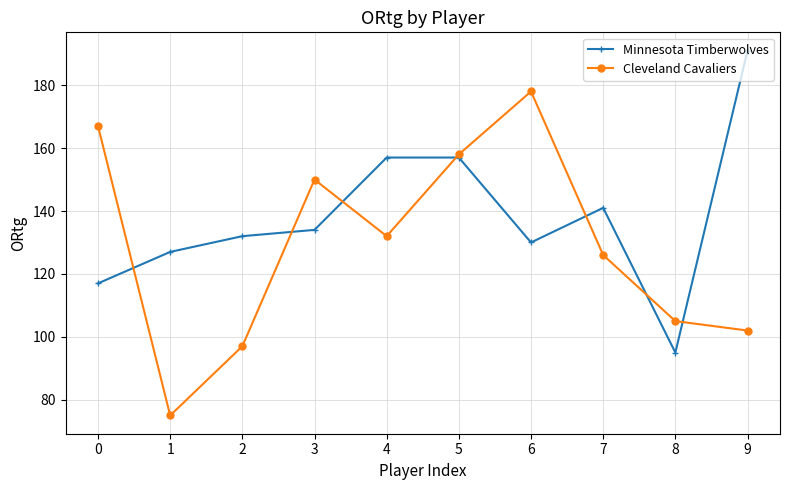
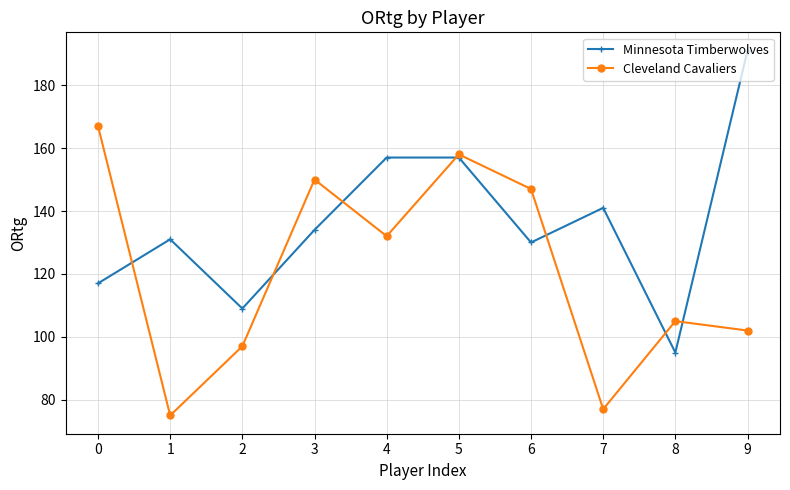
  {
    "Minnesota Timberwolves": {
      "0": 117,
-     "1": 127,
-     "2": 132,
+     "1": 131,
+     "2": 109,
      "3": 134,
      "4": 157,
      "5": 157,
      "6": 130,
      "7": 141,
      "8": 95
    },
    "Cleveland Cavaliers": {
      "0": 167,
      "1": 75,
      "2": 97,
      "3": 150,
      "4": 132,
      "5": 158,
-     "6": 178,
-     "7": 126,
+     "6": 147,
+     "7": 77,
      "8": 105,
      "9": 102
    }
  }
